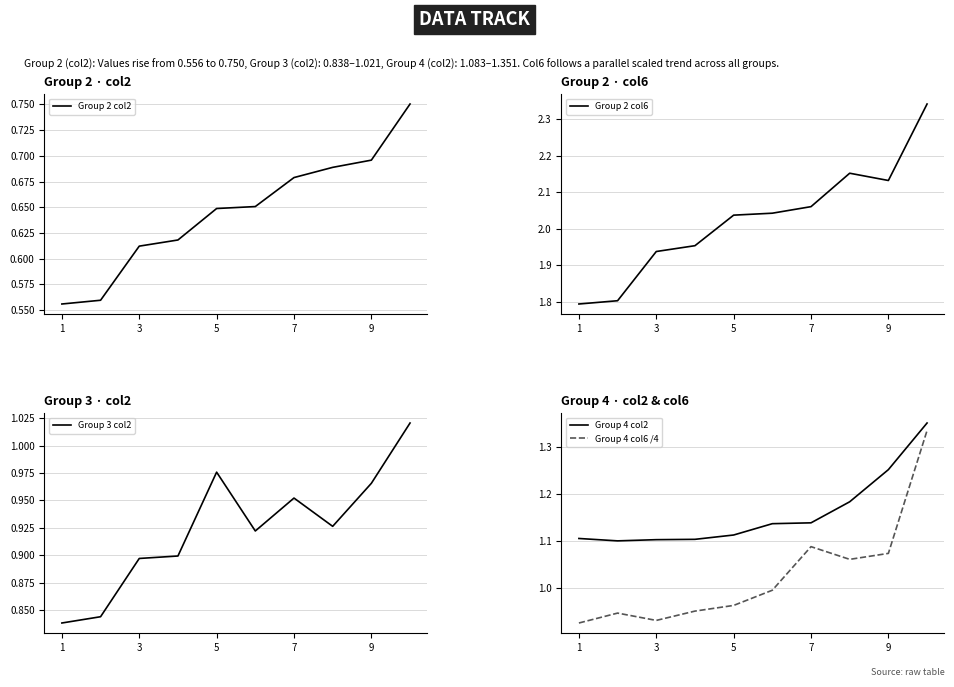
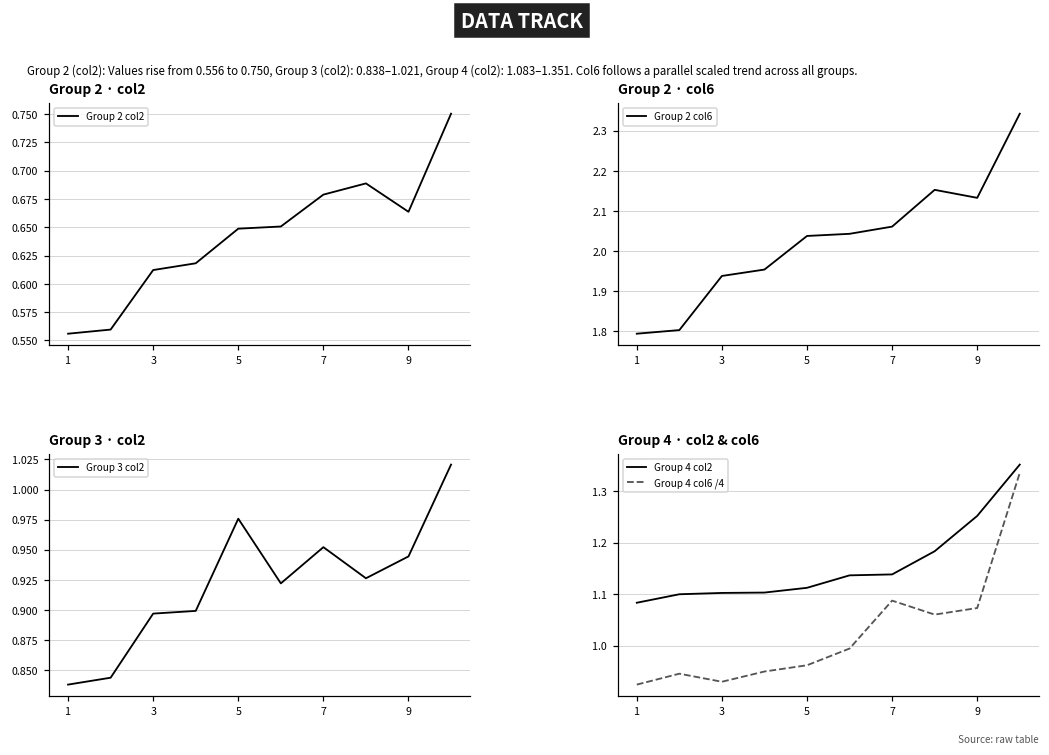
  {
    "Group 2 · col2": {
      "1": 0.556,
      "3": 0.612,
      "5": 0.649,
      "7": 0.679,
-     "9": 0.696
+     "9": 0.664
    },
    "Group 2 · col6": {
      "1": 1.79,
      "3": 1.94,
      "5": 2.04,
      "7": 2.06,
      "9": 2.13
    },
    "Group 3 · col2": {
      "1": 0.838,
      "3": 0.897,
      "5": 0.976,
      "7": 0.952,
-     "9": 0.966
+     "9": 0.944
    },
    "Group 4 · col2 & col6": {
      "Group 4 col2": {
-       "1": 1.10,
+       "1": 1.08,
        "3": 1.10,
        "5": 1.11,
        "7": 1.14,
        "9": 1.25
      },
      "Group 4 col6 /4": {
        "1": 0.92,
        "3": 0.93,
        "5": 0.96,
        "7": 1.09,
        "9": 1.07
      }
    }
  }
